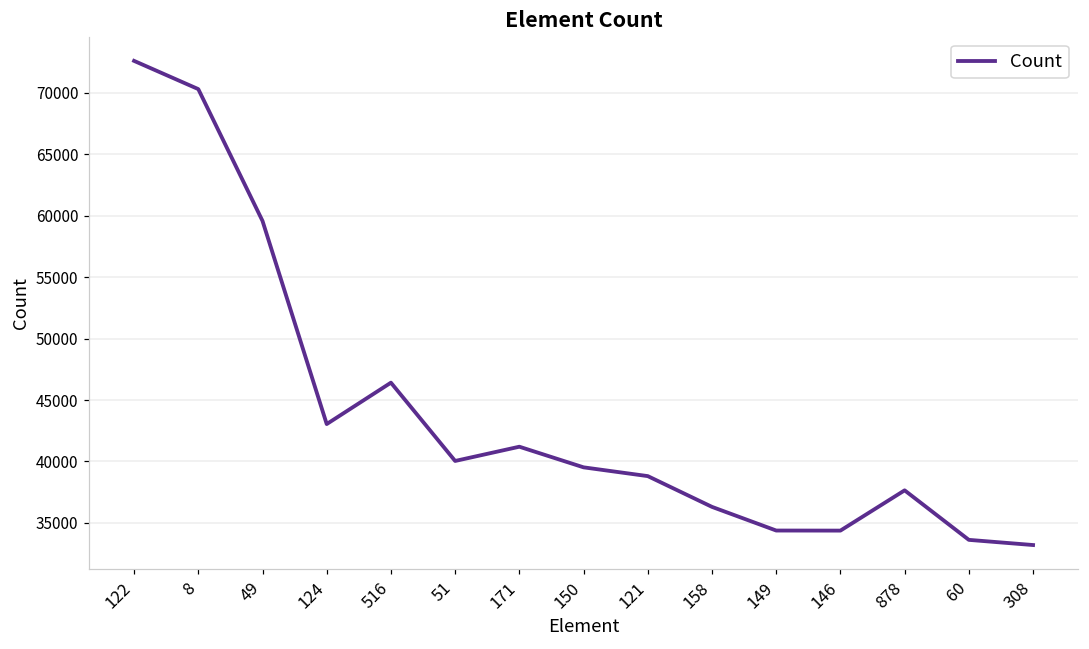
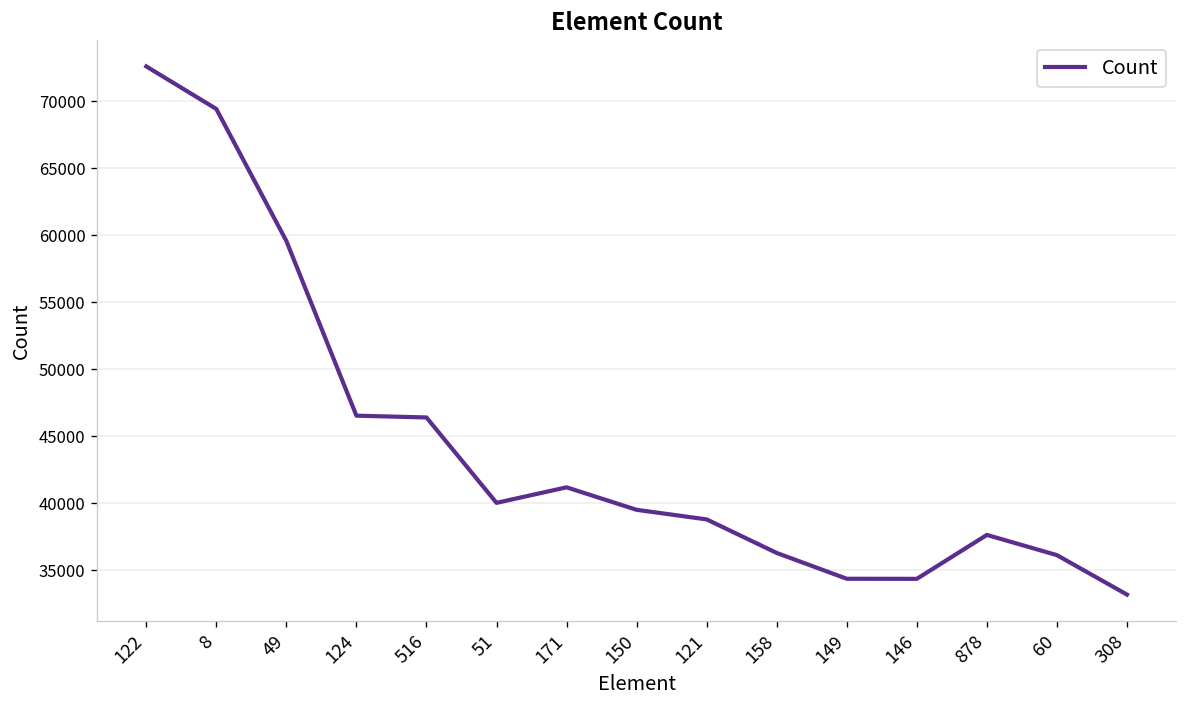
  {
    "122": 72600,
-   "8": 70300,
+   "8": 69400,
    "49": 59600,
-   "124": 43000,
+   "124": 46500,
    "516": 46400,
    "51": 40000,
    "171": 41200,
    "150": 39500,
    "121": 38800,
    "158": 36300,
    "149": 34400,
    "146": 34400,
    "878": 37700,
-   "60": 33600,
+   "60": 36100,
    "308": 33200
  }
